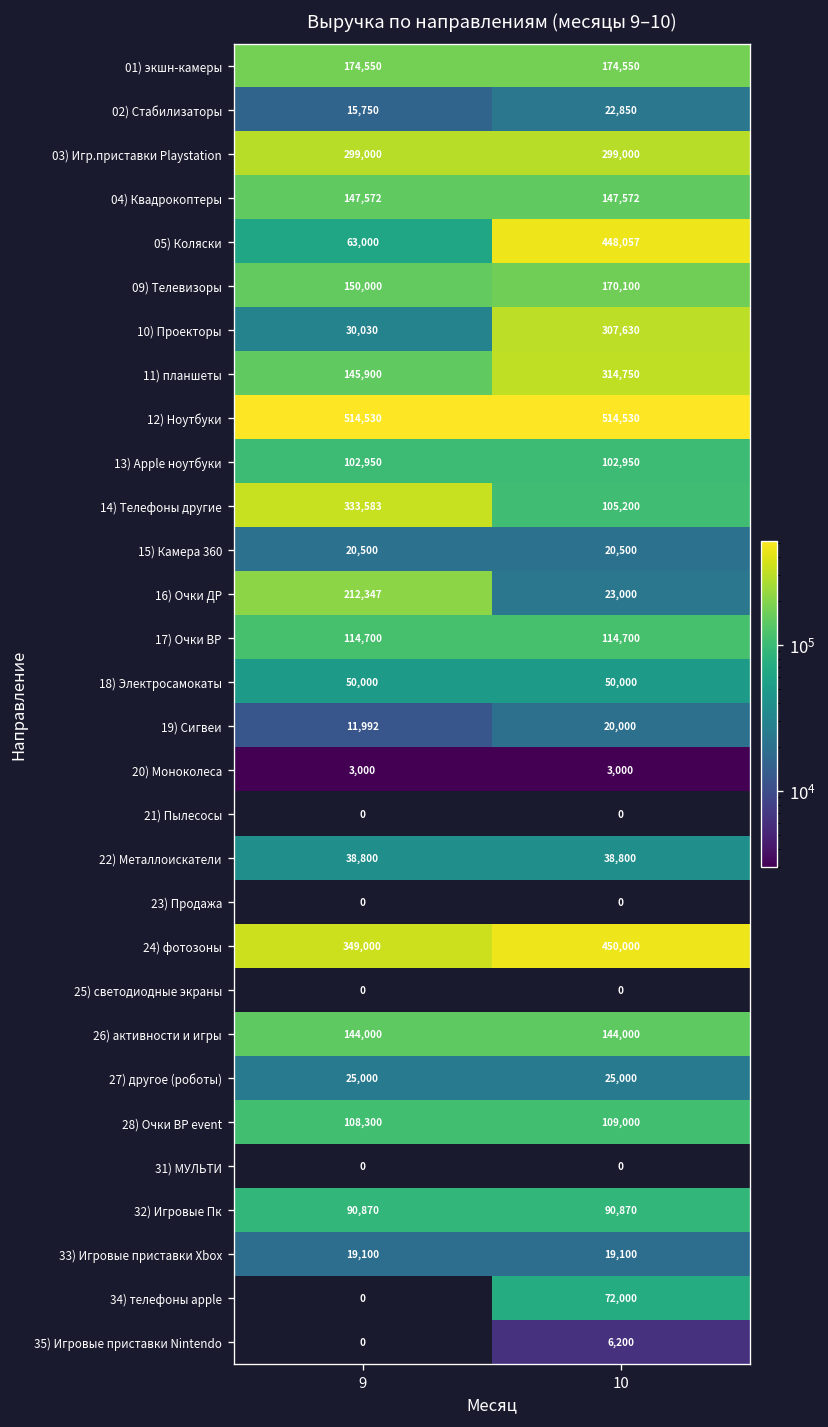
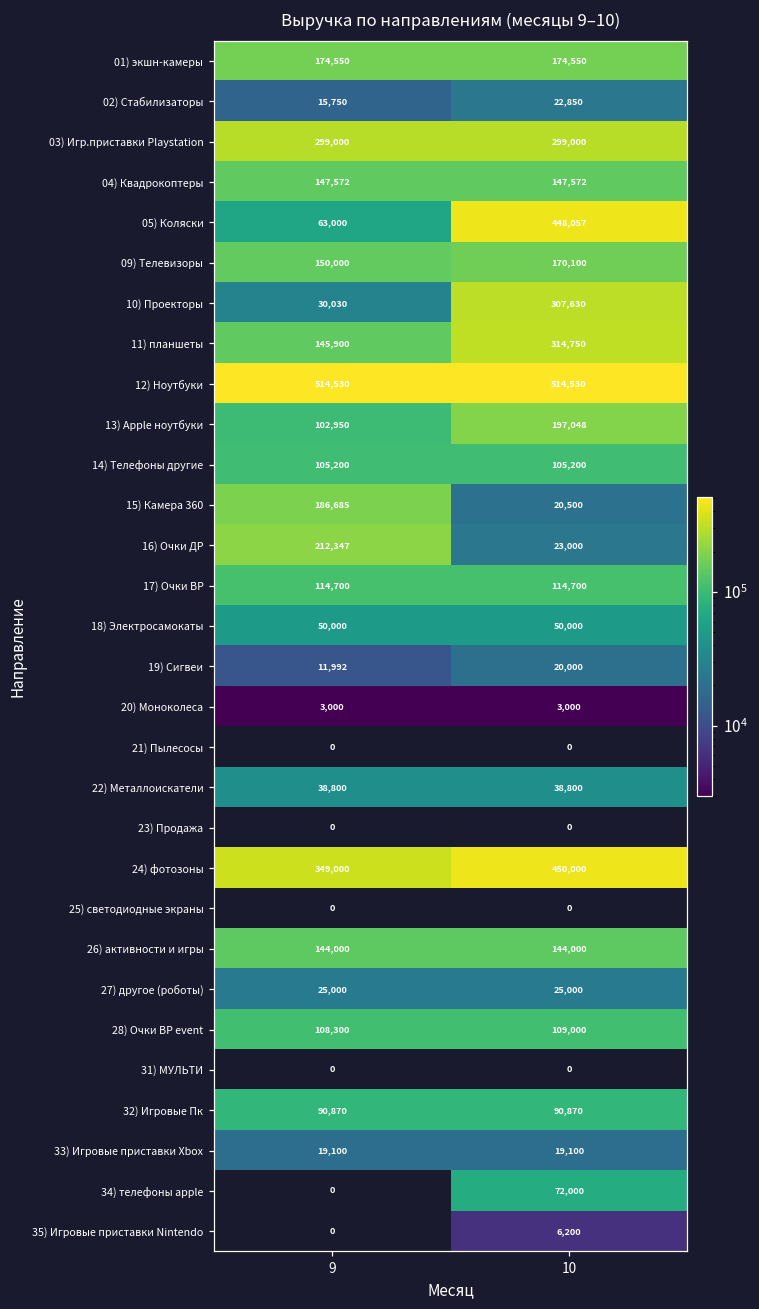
  {
    "01) экшн-камеры": {
      "9": "174,550",
      "10": "174,550"
    },
    "02) Стабилизаторы": {
      "9": "15,750",
      "10": "22,850"
    },
    "03) Игр.приставки Playstation": {
      "9": "299,000",
      "10": "299,000"
    },
    "04) Квадрокоптеры": {
      "9": "147,572",
      "10": "147,572"
    },
    "05) Коляски": {
      "9": "63,000",
      "10": "448,057"
    },
    "09) Телевизоры": {
      "9": "150,000",
      "10": "170,100"
    },
    "10) Проекторы": {
      "9": "30,030",
      "10": "307,630"
    },
    "11) планшеты": {
      "9": "145,900",
      "10": "314,750"
    },
    "12) Ноутбуки": {
      "9": "514,530",
      "10": "514,530"
    },
    "13) Apple ноутбуки": {
      "9": "102,950",
-     "10": "102,950"
+     "10": "197,048"
    },
    "14) Телефоны другие": {
-     "9": "333,583",
+     "9": "105,200",
      "10": "105,200"
    },
    "15) Камера 360": {
-     "9": "20,500",
+     "9": "186,685",
      "10": "20,500"
    },
    "16) Очки ДР": {
      "9": "212,347",
      "10": "23,000"
    },
    "17) Очки ВР": {
      "9": "114,700",
      "10": "114,700"
    },
    "18) Электросамокаты": {
      "9": "50,000",
      "10": "50,000"
    },
    "19) Сигвеи": {
      "9": "11,992",
      "10": "20,000"
    },
    "20) Моноколеса": {
      "9": "3,000",
      "10": "3,000"
    },
    "22) Металлоискатели": {
      "9": "38,800",
      "10": "38,800"
    },
    "24) фотозоны": {
      "9": "349,000",
      "10": "450,000"
    },
    "26) активности и игры": {
      "9": "144,000",
      "10": "144,000"
    },
    "27) другое (роботы)": {
      "9": "25,000",
      "10": "25,000"
    },
    "28) Очки ВР event": {
      "9": "108,300",
      "10": "109,000"
    },
    "32) Игровые Пк": {
      "9": "90,870",
      "10": "90,870"
    },
    "33) Игровые приставки Xbox": {
      "9": "19,100",
      "10": "19,100"
    },
    "34) телефоны apple": {
      "10": "72,000"
    },
    "35) Игровые приставки Nintendo": {
      "10": "6,200"
    }
  }
